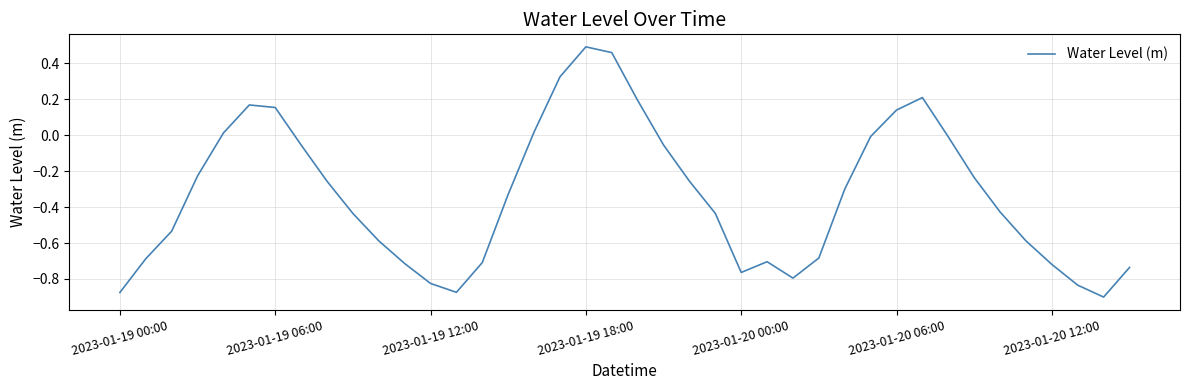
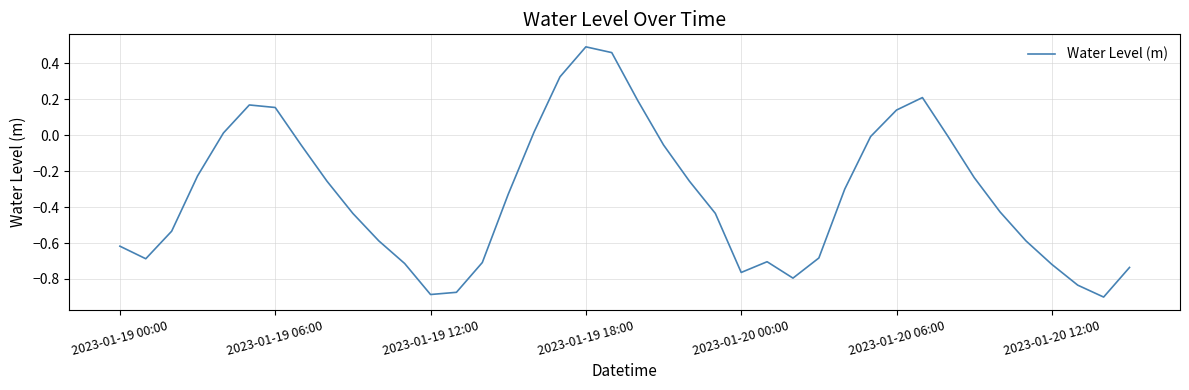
  {
-   "2023-01-19 00:00": -0.88,
+   "2023-01-19 00:00": -0.62,
    "2023-01-19 06:00": 0.15,
-   "2023-01-19 12:00": -0.83,
+   "2023-01-19 12:00": -0.89,
    "2023-01-19 18:00": 0.49,
    "2023-01-20 00:00": -0.76,
    "2023-01-20 06:00": 0.14,
    "2023-01-20 12:00": -0.72
  }
